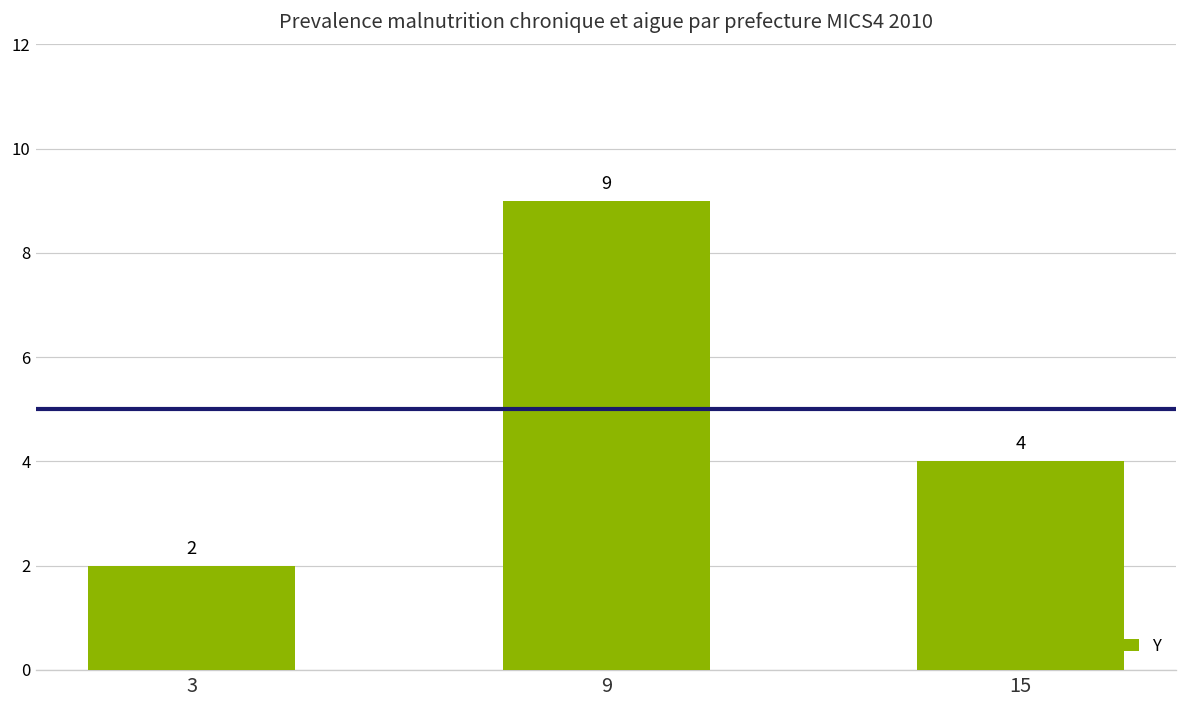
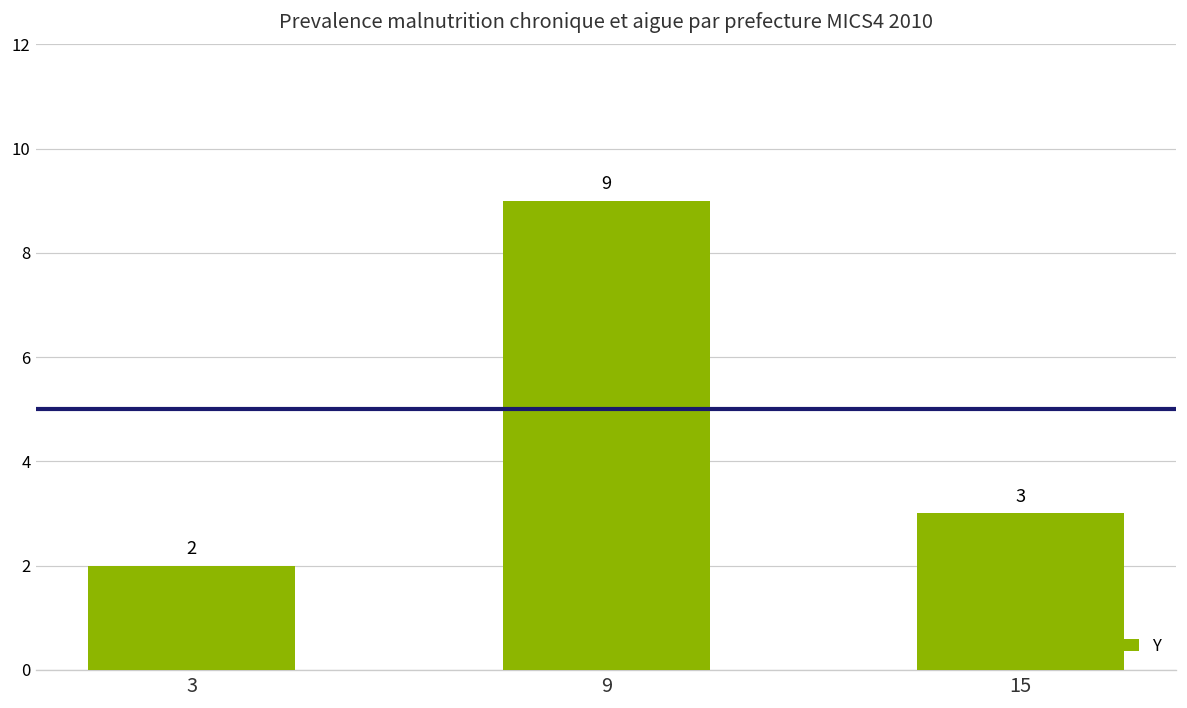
  {
    "3": 2,
    "9": 9,
-   "15": 4
+   "15": 3
  }
